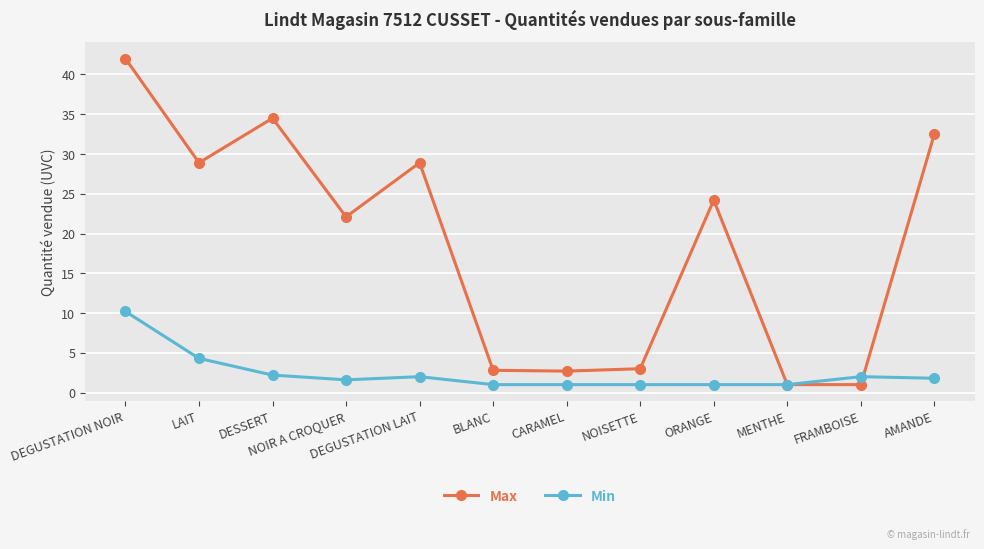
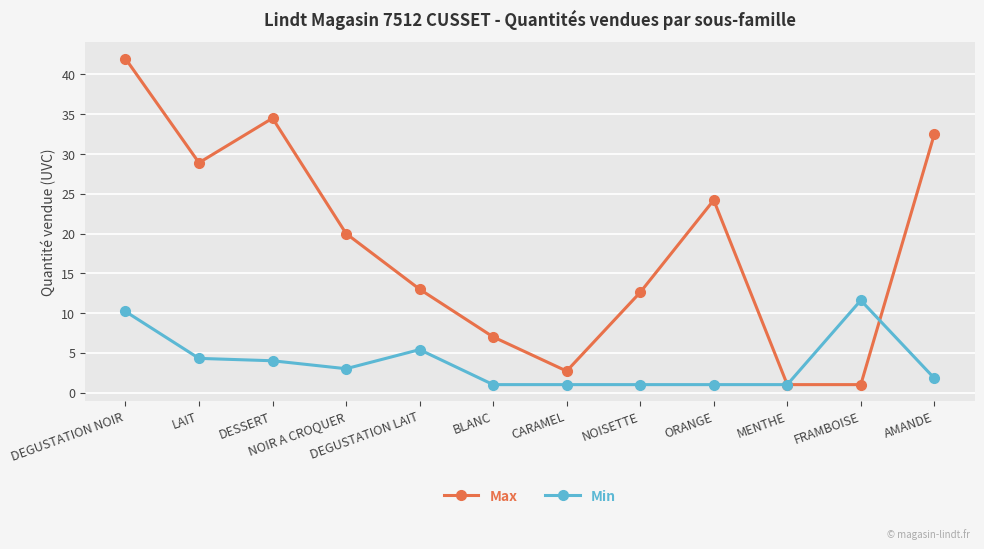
  {
    "Max": {
      "DEGUSTATION NOIR": 42,
      "LAIT": 29,
      "DESSERT": 35,
-     "NOIR A CROQUER": 22,
-     "DEGUSTATION LAIT": 29,
-     "BLANC": 3,
+     "NOIR A CROQUER": 20,
+     "DEGUSTATION LAIT": 13,
+     "BLANC": 7,
      "CARAMEL": 3,
-     "NOISETTE": 3,
+     "NOISETTE": 13,
      "ORANGE": 24,
      "FRAMBOISE": 1,
      "AMANDE": 33
    },
    "Min": {
      "DEGUSTATION NOIR": 10,
      "LAIT": 4,
-     "DESSERT": 2,
-     "NOIR A CROQUER": 2,
-     "DEGUSTATION LAIT": 2,
+     "DESSERT": 4,
+     "NOIR A CROQUER": 3,
+     "DEGUSTATION LAIT": 5,
      "BLANC": 1,
      "CARAMEL": 1,
      "NOISETTE": 1,
      "ORANGE": 1,
-     "FRAMBOISE": 2,
+     "FRAMBOISE": 12,
      "AMANDE": 2
    }
  }
